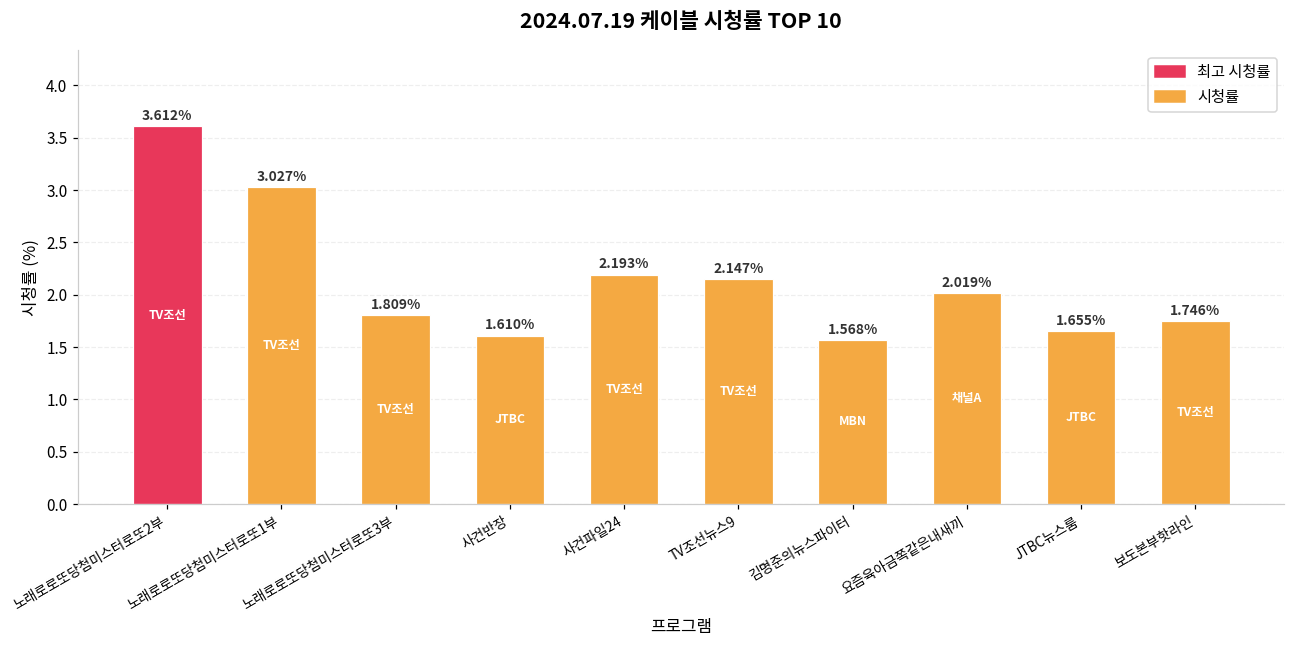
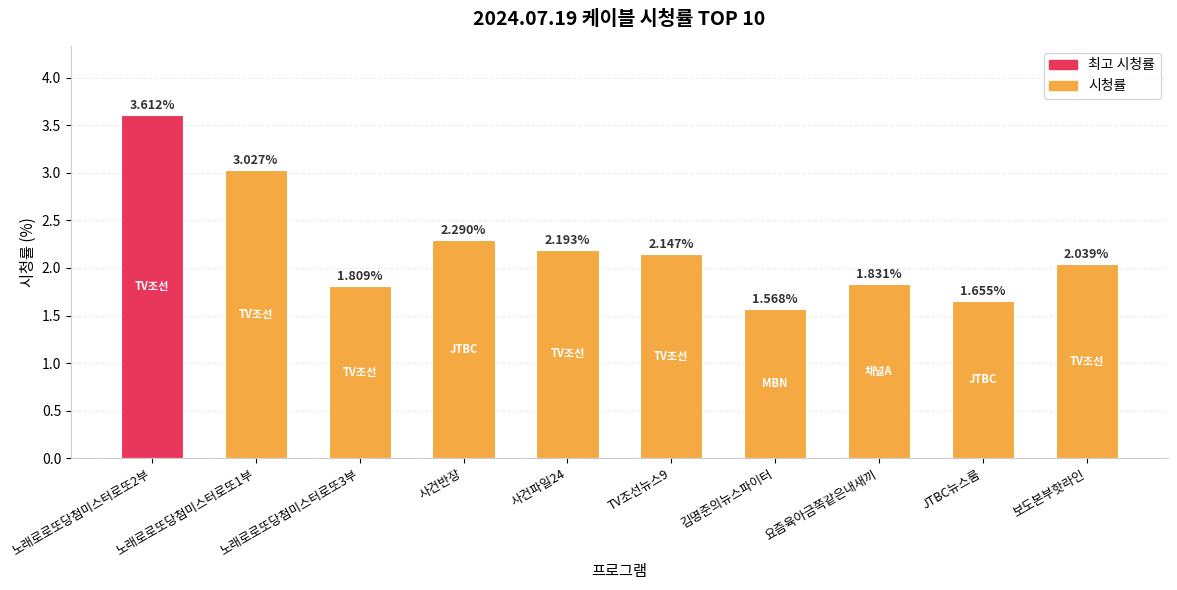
  {
    "노래로로또당첨미스터로또2부": "3.612%",
    "노래로로또당첨미스터로또1부": "3.027%",
    "노래로로또당첨미스터로또3부": "1.809%",
-   "사건반장": "1.610%",
+   "사건반장": "2.290%",
    "사건파일24": "2.193%",
    "TV조선뉴스9": "2.147%",
    "김명준의뉴스파이터": "1.568%",
-   "요즘육아금쪽같은내새끼": "2.019%",
+   "요즘육아금쪽같은내새끼": "1.831%",
    "JTBC뉴스룸": "1.655%",
-   "보도본부핫라인": "1.746%"
+   "보도본부핫라인": "2.039%"
  }
